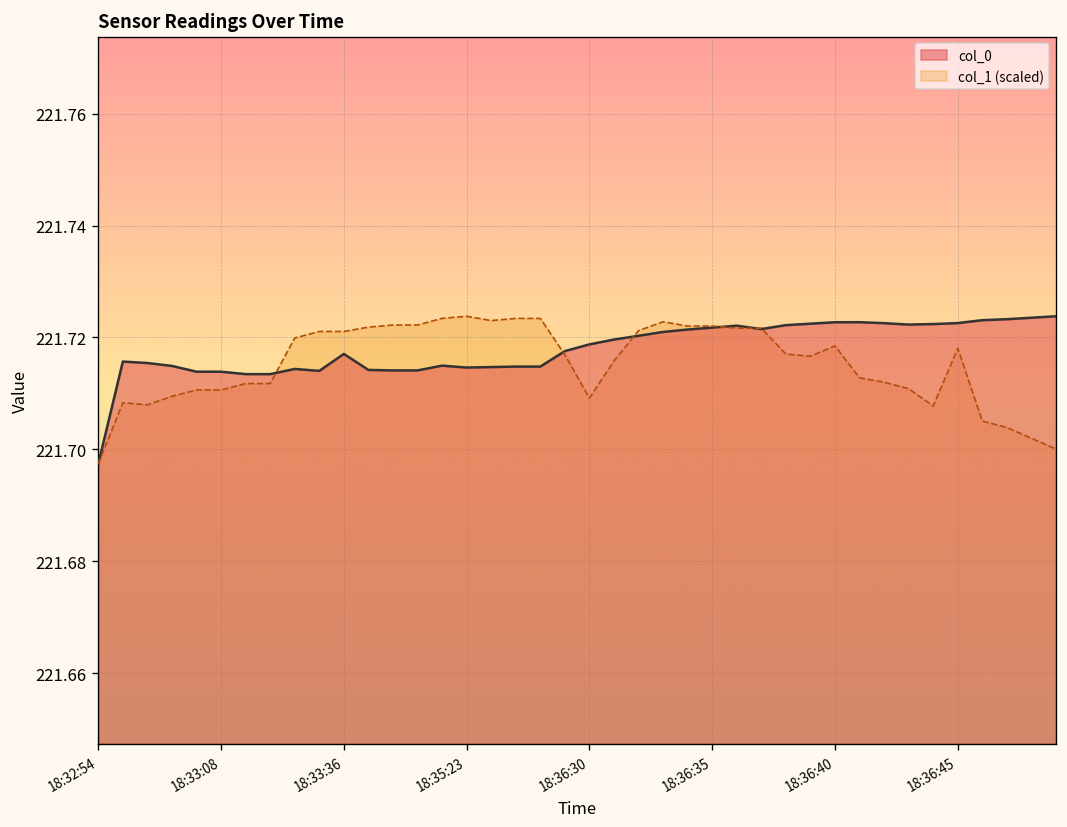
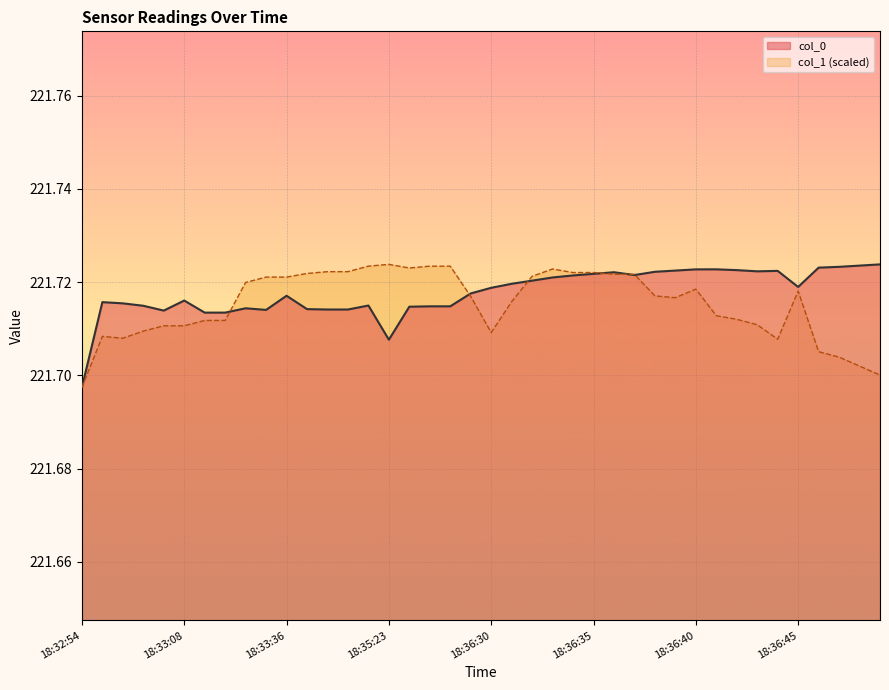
  {
    "col_0": {
-     "18:33:08": 221.714,
+     "18:33:08": 221.716,
      "18:33:36": 221.717,
-     "18:35:23": 221.715,
+     "18:35:23": 221.708,
      "18:36:30": 221.719,
      "18:36:40": 221.723,
-     "18:36:45": 221.723
+     "18:36:45": 221.719
    },
    "col_1 (scaled)": {
      "18:33:08": 221.711,
      "18:33:36": 221.721,
      "18:35:23": 221.724,
      "18:36:30": 221.709,
      "18:36:40": 221.718,
      "18:36:45": 221.718
    }
  }
